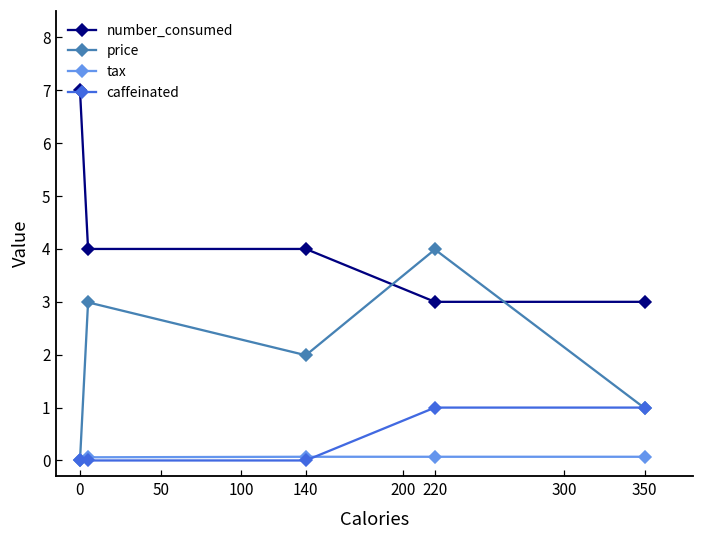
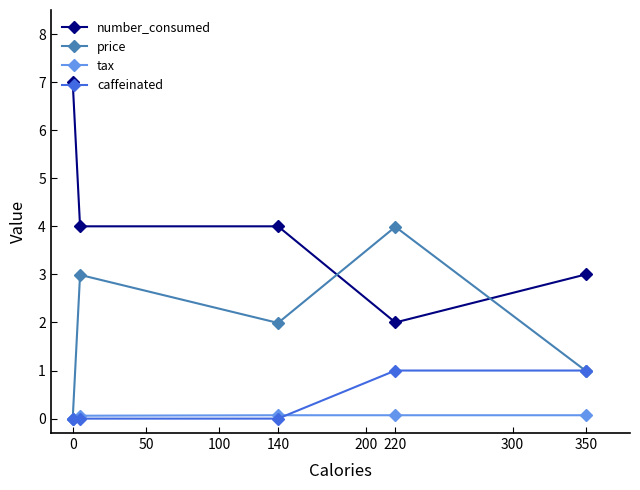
  {
    "number_consumed": {
      "0": 7,
      "140": 4,
-     "220": 3,
+     "220": 2,
      "350": 3
    }
  }
